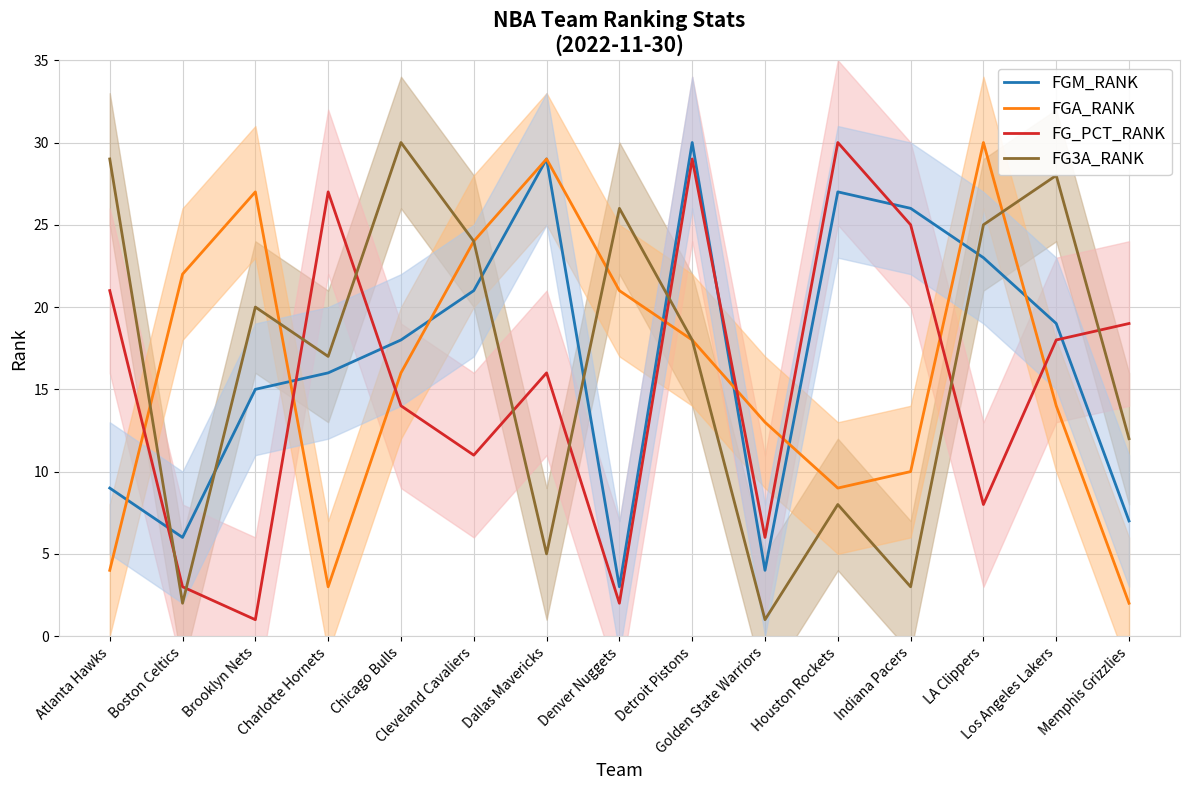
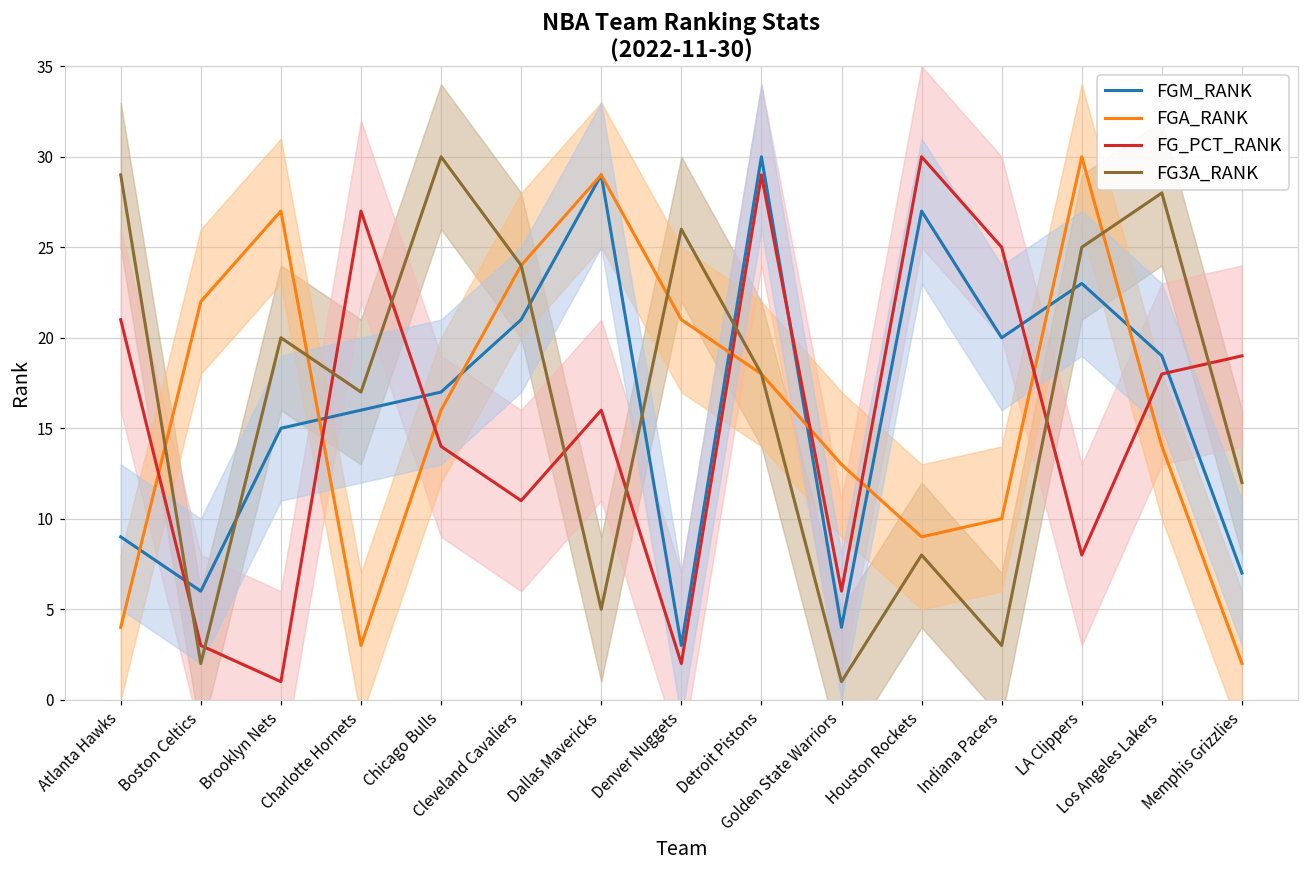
  {
    "FGM_RANK": {
      "Atlanta Hawks": 9,
      "Brooklyn Nets": 15,
      "Charlotte Hornets": 16,
-     "Chicago Bulls": 18,
+     "Chicago Bulls": 17,
      "Cleveland Cavaliers": 21,
      "Denver Nuggets": 3,
      "Detroit Pistons": 30,
      "Golden State Warriors": 4,
      "Houston Rockets": 27,
-     "Indiana Pacers": 26,
+     "Indiana Pacers": 20,
      "LA Clippers": 23,
      "Los Angeles Lakers": 19,
      "Memphis Grizzlies": 7
    },
    "FGA_RANK": {
      "Atlanta Hawks": 4,
      "Boston Celtics": 22,
      "Brooklyn Nets": 27,
      "Charlotte Hornets": 3,
      "Chicago Bulls": 16,
      "Denver Nuggets": 21,
      "Golden State Warriors": 13,
      "Houston Rockets": 9,
      "Indiana Pacers": 10,
      "LA Clippers": 30,
      "Los Angeles Lakers": 14,
      "Memphis Grizzlies": 2
    },
    "FG_PCT_RANK": {
      "Atlanta Hawks": 21,
      "Boston Celtics": 3,
      "Brooklyn Nets": 1,
      "Charlotte Hornets": 27,
      "Chicago Bulls": 14,
      "Cleveland Cavaliers": 11,
      "Dallas Mavericks": 16,
      "Denver Nuggets": 2,
      "Detroit Pistons": 29,
      "Golden State Warriors": 6,
      "Houston Rockets": 30,
      "Indiana Pacers": 25,
      "LA Clippers": 8,
      "Memphis Grizzlies": 19
    },
    "FG3A_RANK": {
      "Atlanta Hawks": 29,
      "Boston Celtics": 2,
      "Brooklyn Nets": 20,
      "Charlotte Hornets": 17,
      "Chicago Bulls": 30,
      "Dallas Mavericks": 5,
      "Denver Nuggets": 26,
      "Golden State Warriors": 1,
      "Houston Rockets": 8,
      "Indiana Pacers": 3,
      "LA Clippers": 25,
      "Los Angeles Lakers": 28,
      "Memphis Grizzlies": 12
    }
  }
